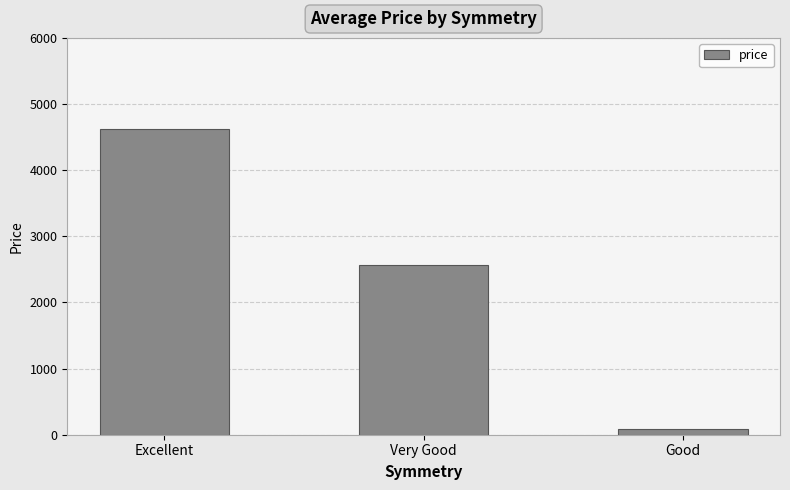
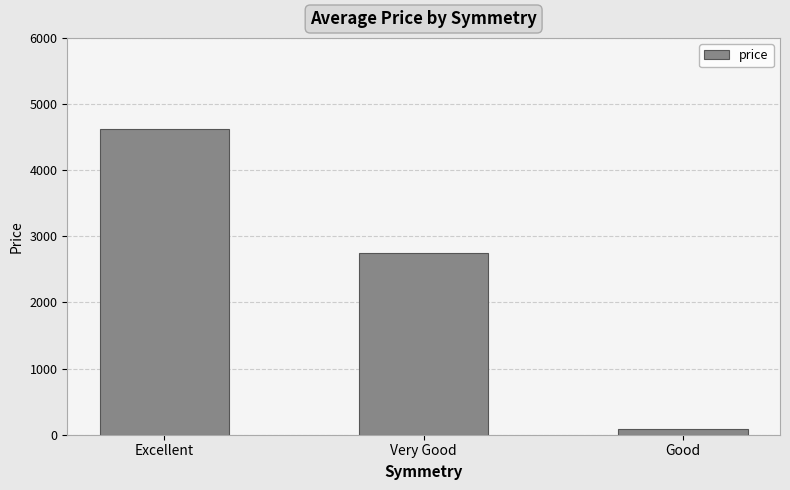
  {
    "Excellent": 4600,
-   "Very Good": 2600,
+   "Very Good": 2700,
    "Good": 100
  }
